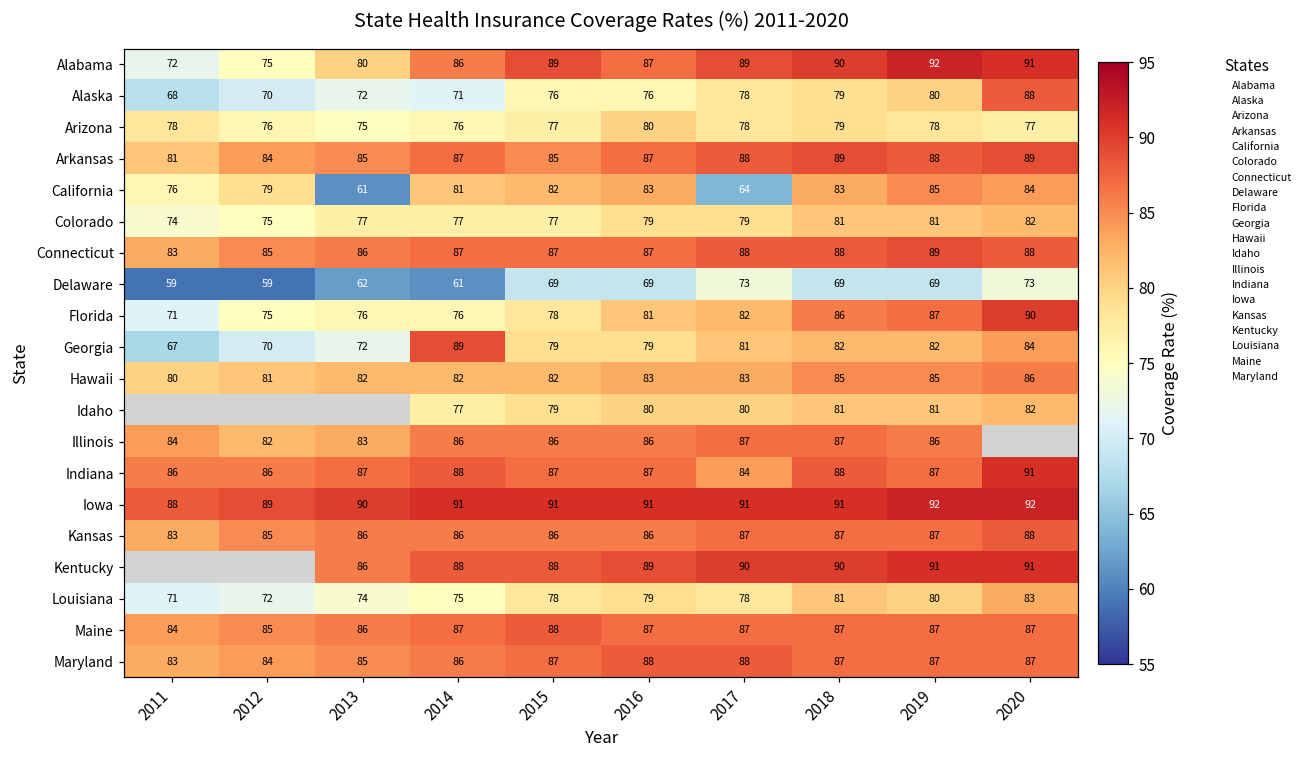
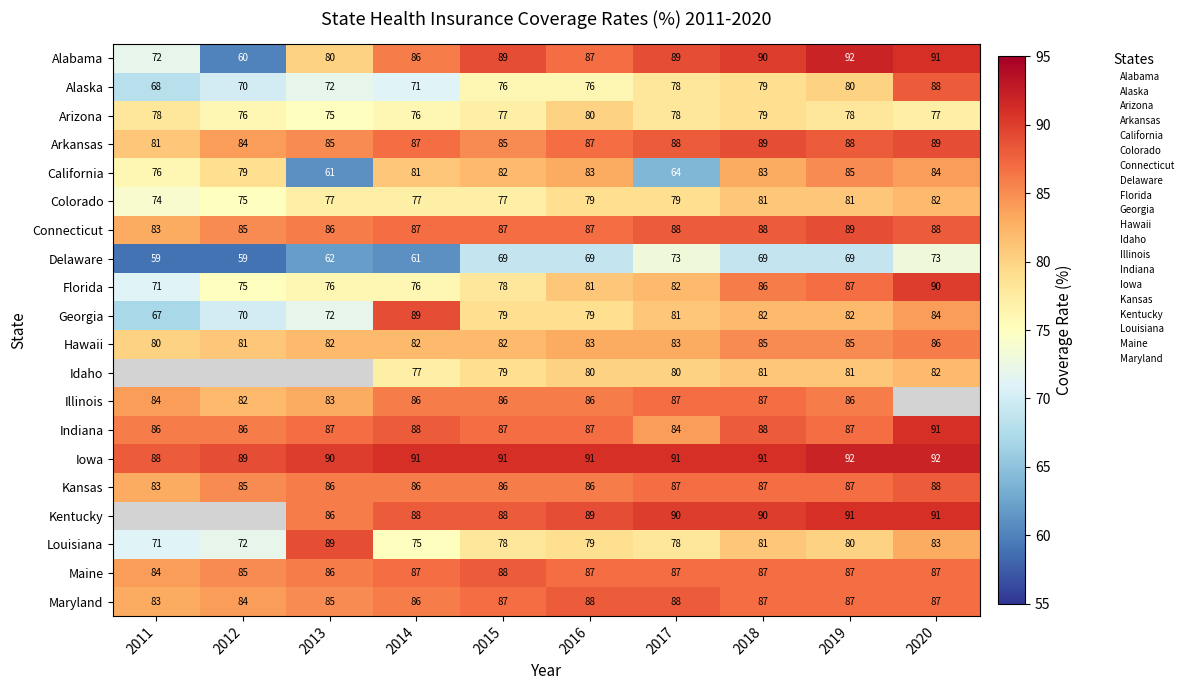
  {
    "Alabama": {
      "2011": 72,
-     "2012": 75,
+     "2012": 60,
      "2013": 80,
      "2014": 86,
      "2015": 89,
      "2016": 87,
      "2017": 89,
      "2018": 90,
      "2019": 92,
      "2020": 91
    },
    "Alaska": {
      "2011": 68,
      "2012": 70,
      "2013": 72,
      "2014": 71,
      "2015": 76,
      "2016": 76,
      "2017": 78,
      "2018": 79,
      "2019": 80,
      "2020": 88
    },
    "Arizona": {
      "2011": 78,
      "2012": 76,
      "2013": 75,
      "2014": 76,
      "2015": 77,
      "2016": 80,
      "2017": 78,
      "2018": 79,
      "2019": 78,
      "2020": 77
    },
    "Arkansas": {
      "2011": 81,
      "2012": 84,
      "2013": 85,
      "2014": 87,
      "2015": 85,
      "2016": 87,
      "2017": 88,
      "2018": 89,
      "2019": 88,
      "2020": 89
    },
    "California": {
      "2011": 76,
      "2012": 79,
      "2013": 61,
      "2014": 81,
      "2015": 82,
      "2016": 83,
      "2017": 64,
      "2018": 83,
      "2019": 85,
      "2020": 84
    },
    "Colorado": {
      "2011": 74,
      "2012": 75,
      "2013": 77,
      "2014": 77,
      "2015": 77,
      "2016": 79,
      "2017": 79,
      "2018": 81,
      "2019": 81,
      "2020": 82
    },
    "Connecticut": {
      "2011": 83,
      "2012": 85,
      "2013": 86,
      "2014": 87,
      "2015": 87,
      "2016": 87,
      "2017": 88,
      "2018": 88,
      "2019": 89,
      "2020": 88
    },
    "Delaware": {
      "2011": 59,
      "2012": 59,
      "2013": 62,
      "2014": 61,
      "2015": 69,
      "2016": 69,
      "2017": 73,
      "2018": 69,
      "2019": 69,
      "2020": 73
    },
    "Florida": {
      "2011": 71,
      "2012": 75,
      "2013": 76,
      "2014": 76,
      "2015": 78,
      "2016": 81,
      "2017": 82,
      "2018": 86,
      "2019": 87,
      "2020": 90
    },
    "Georgia": {
      "2011": 67,
      "2012": 70,
      "2013": 72,
      "2014": 89,
      "2015": 79,
      "2016": 79,
      "2017": 81,
      "2018": 82,
      "2019": 82,
      "2020": 84
    },
    "Hawaii": {
      "2011": 80,
      "2012": 81,
      "2013": 82,
      "2014": 82,
      "2015": 82,
      "2016": 83,
      "2017": 83,
      "2018": 85,
      "2019": 85,
      "2020": 86
    },
    "Idaho": {
      "2014": 77,
      "2015": 79,
      "2016": 80,
      "2017": 80,
      "2018": 81,
      "2019": 81,
      "2020": 82
    },
    "Illinois": {
      "2011": 84,
      "2012": 82,
      "2013": 83,
      "2014": 86,
      "2015": 86,
      "2016": 86,
      "2017": 87,
      "2018": 87,
      "2019": 86
    },
    "Indiana": {
      "2011": 86,
      "2012": 86,
      "2013": 87,
      "2014": 88,
      "2015": 87,
      "2016": 87,
      "2017": 84,
      "2018": 88,
      "2019": 87,
      "2020": 91
    },
    "Iowa": {
      "2011": 88,
      "2012": 89,
      "2013": 90,
      "2014": 91,
      "2015": 91,
      "2016": 91,
      "2017": 91,
      "2018": 91,
      "2019": 92,
      "2020": 92
    },
    "Kansas": {
      "2011": 83,
      "2012": 85,
      "2013": 86,
      "2014": 86,
      "2015": 86,
      "2016": 86,
      "2017": 87,
      "2018": 87,
      "2019": 87,
      "2020": 88
    },
    "Kentucky": {
      "2013": 86,
      "2014": 88,
      "2015": 88,
      "2016": 89,
      "2017": 90,
      "2018": 90,
      "2019": 91,
      "2020": 91
    },
    "Louisiana": {
      "2011": 71,
      "2012": 72,
-     "2013": 74,
+     "2013": 89,
      "2014": 75,
      "2015": 78,
      "2016": 79,
      "2017": 78,
      "2018": 81,
      "2019": 80,
      "2020": 83
    },
    "Maine": {
      "2011": 84,
      "2012": 85,
      "2013": 86,
      "2014": 87,
      "2015": 88,
      "2016": 87,
      "2017": 87,
      "2018": 87,
      "2019": 87,
      "2020": 87
    },
    "Maryland": {
      "2011": 83,
      "2012": 84,
      "2013": 85,
      "2014": 86,
      "2015": 87,
      "2016": 88,
      "2017": 88,
      "2018": 87,
      "2019": 87,
      "2020": 87
    }
  }
